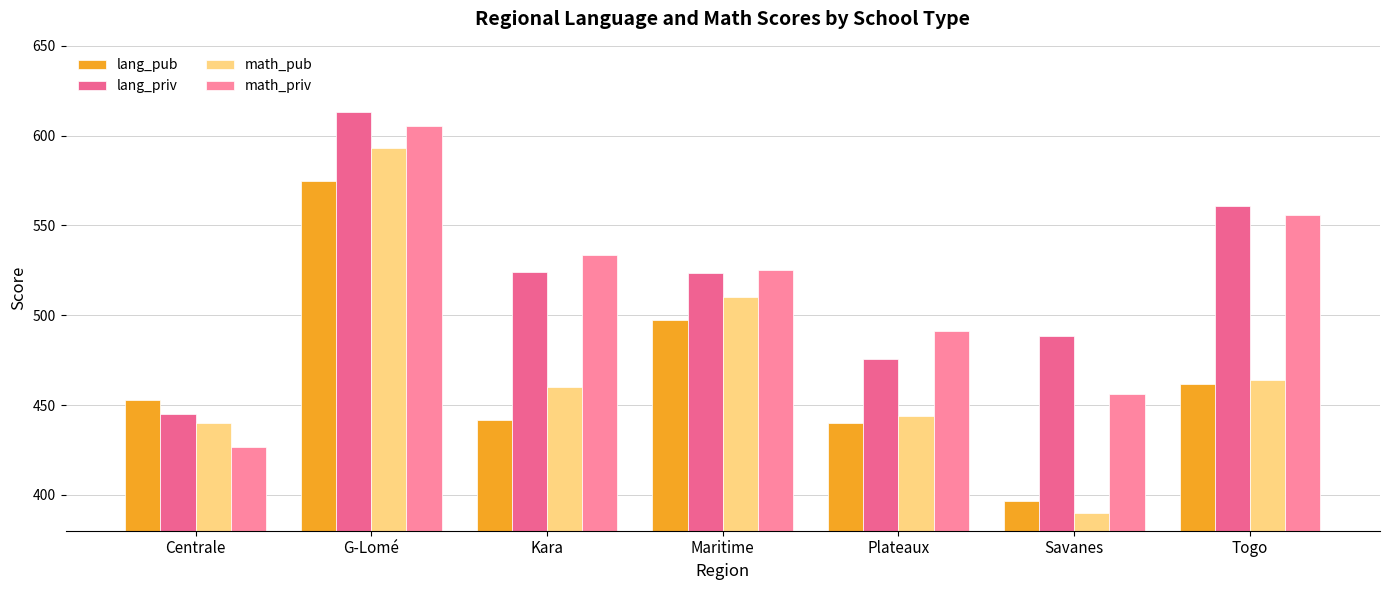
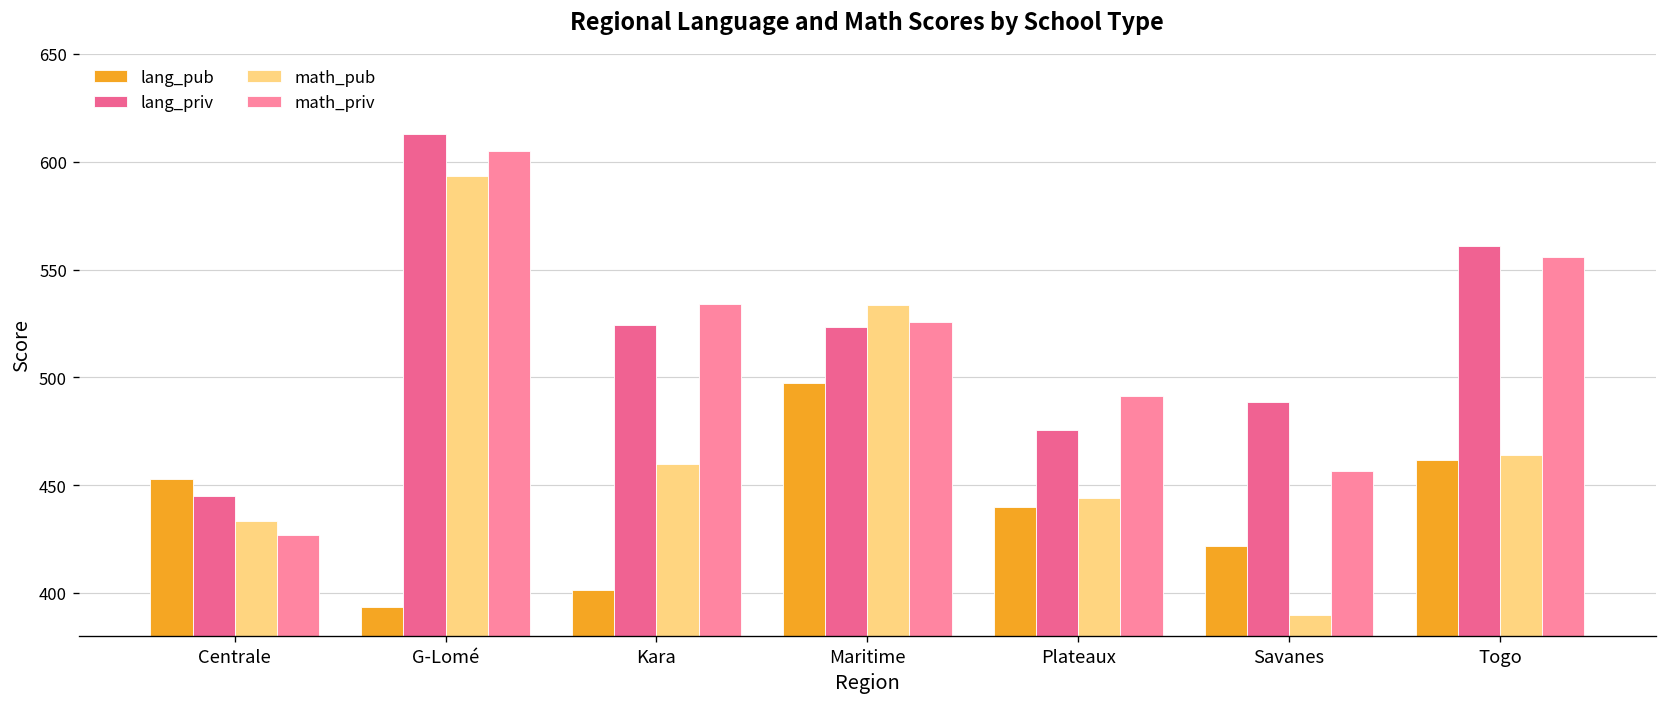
  {
    "lang_pub": {
      "Centrale": 453,
-     "G-Lomé": 574,
-     "Kara": 442,
+     "G-Lomé": 393,
+     "Kara": 401,
      "Maritime": 497,
      "Plateaux": 440,
-     "Savanes": 397,
+     "Savanes": 422,
      "Togo": 461
    },
    "math_pub": {
-     "Centrale": 440,
+     "Centrale": 433,
      "G-Lomé": 593,
      "Kara": 460,
-     "Maritime": 510,
+     "Maritime": 534,
      "Plateaux": 444,
      "Savanes": 390,
      "Togo": 464
    }
  }
